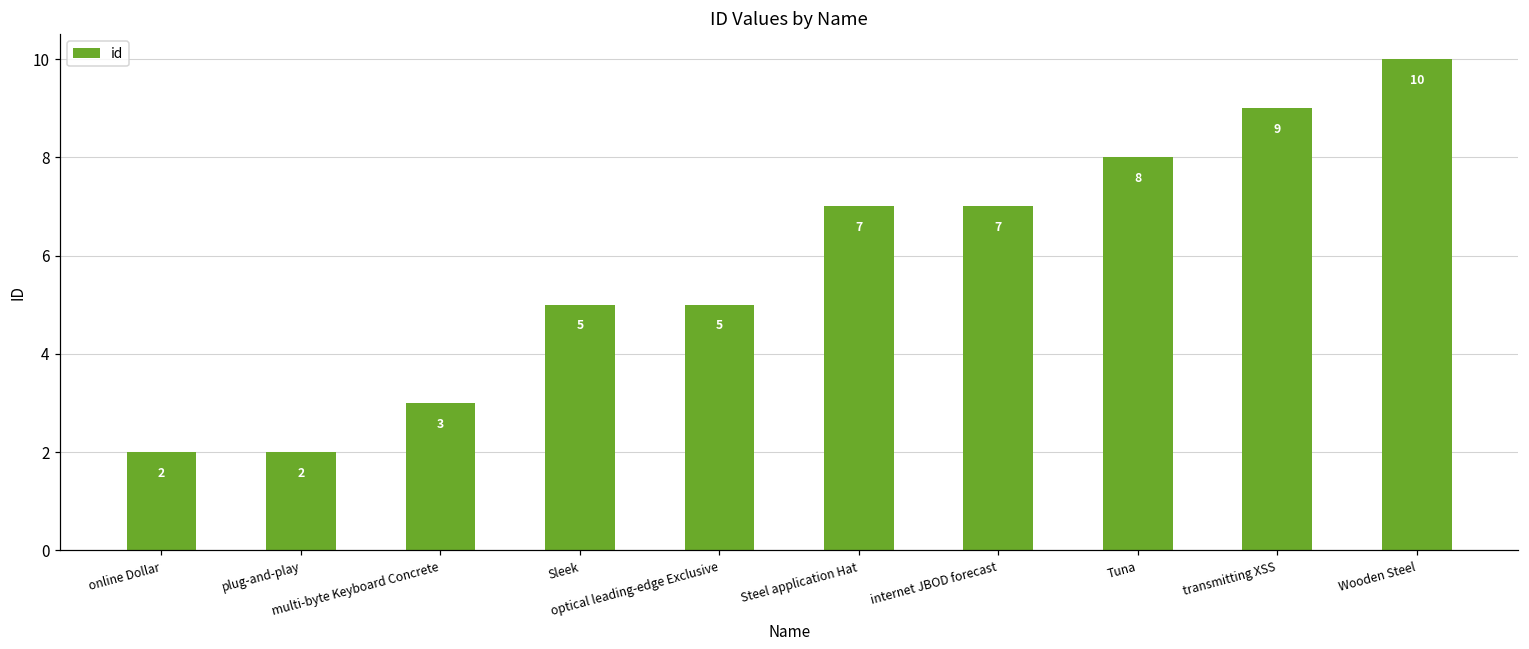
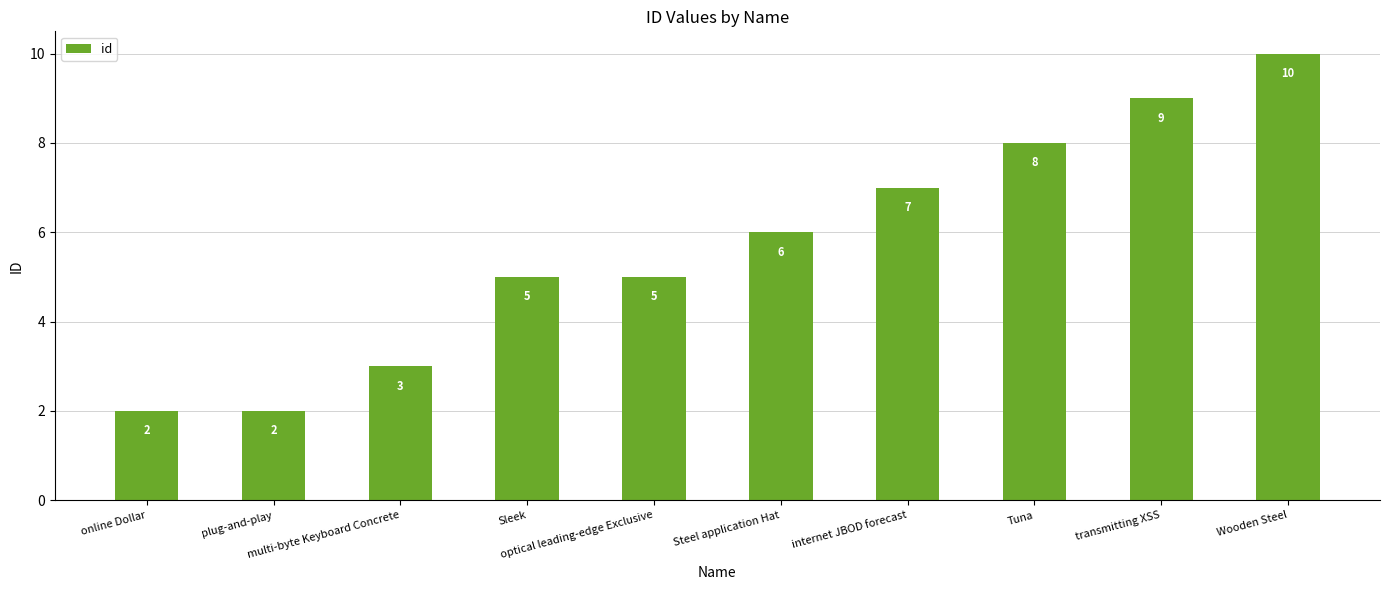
  {
    "online Dollar": 2,
    "plug-and-play": 2,
    "multi-byte Keyboard Concrete": 3,
    "Sleek": 5,
    "optical leading-edge Exclusive": 5,
-   "Steel application Hat": 7,
+   "Steel application Hat": 6,
    "internet JBOD forecast": 7,
    "Tuna": 8,
    "transmitting XSS": 9,
    "Wooden Steel": 10
  }
